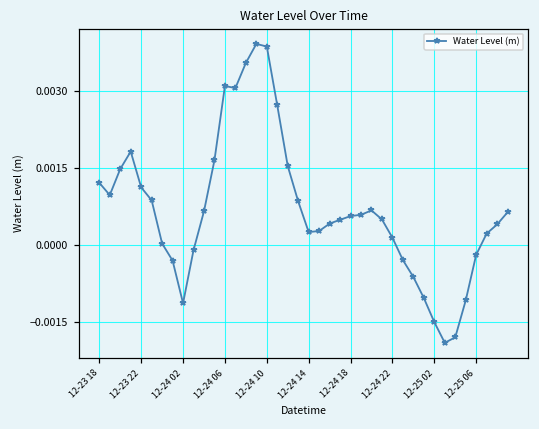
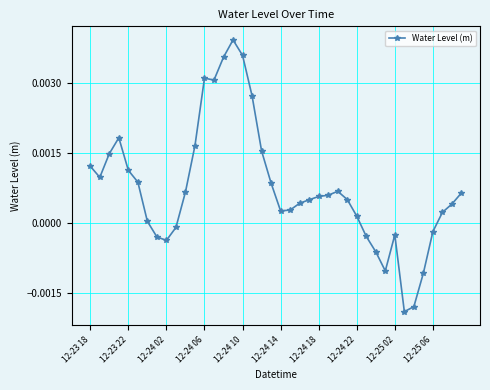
  {
    "12-23 18": 0.0012,
    "12-23 22": 0.0011,
-   "12-24 02": -0.0011,
+   "12-24 02": -0.0004,
    "12-24 06": 0.0031,
-   "12-24 10": 0.0039,
+   "12-24 10": 0.0036,
    "12-24 14": 0.0003,
    "12-24 18": 0.0006,
    "12-24 22": 0.0001,
-   "12-25 02": -0.0015,
+   "12-25 02": -0.0003,
    "12-25 06": -0.0002
  }
